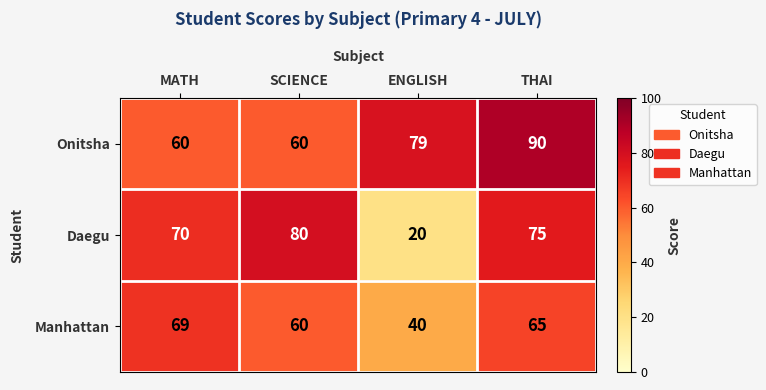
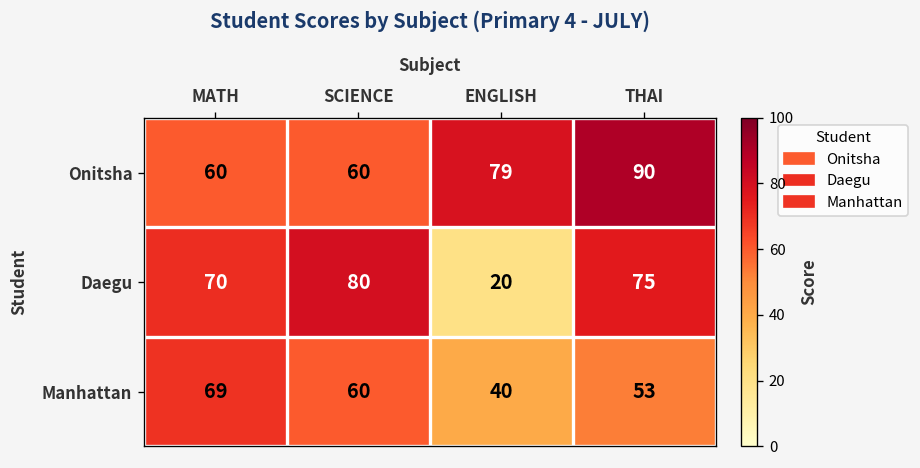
  {
    "Onitsha": {
      "MATH": 60,
      "SCIENCE": 60,
      "ENGLISH": 79,
      "THAI": 90
    },
    "Daegu": {
      "MATH": 70,
      "SCIENCE": 80,
      "ENGLISH": 20,
      "THAI": 75
    },
    "Manhattan": {
      "MATH": 69,
      "SCIENCE": 60,
      "ENGLISH": 40,
-     "THAI": 65
+     "THAI": 53
    }
  }
